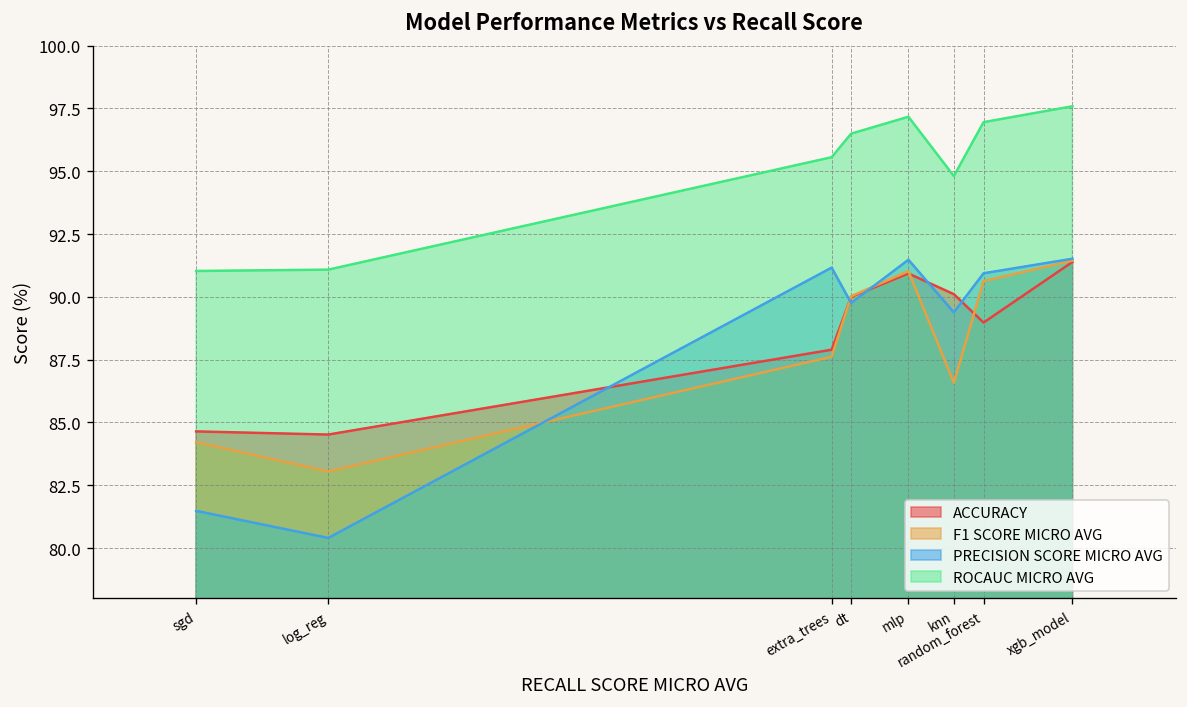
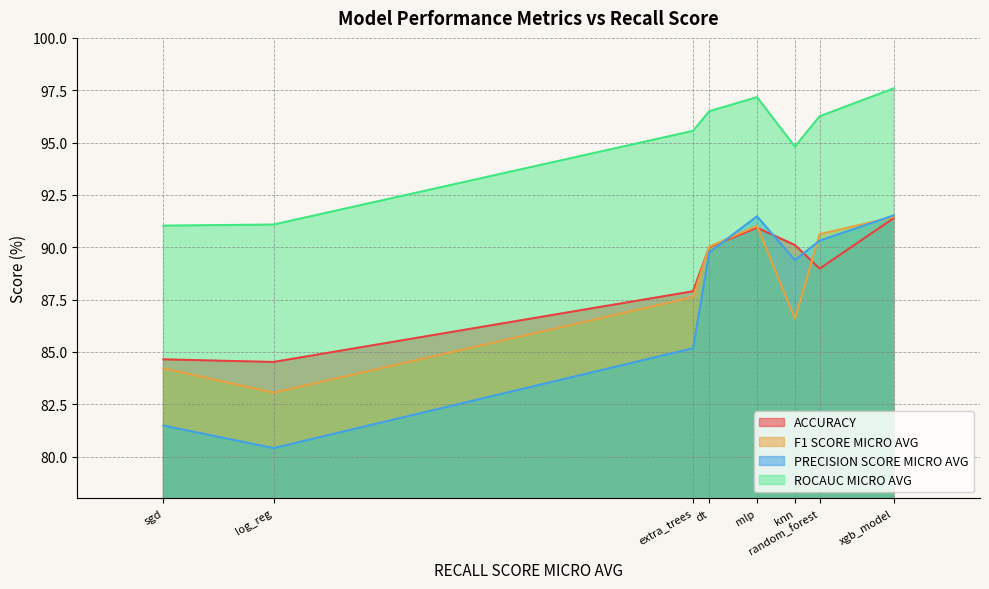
  {
    "ACCURACY": {
      "sgd": 84.6,
      "log_reg": 84.5,
      "extra_trees": 87.9,
      "knn": 90.1,
      "random_forest": 89.0
    },
    "F1 SCORE MICRO AVG": {
      "sgd": 84.2,
      "log_reg": 83.1,
      "extra_trees": 87.6,
      "knn": 86.6,
      "random_forest": 90.6
    },
    "PRECISION SCORE MICRO AVG": {
      "sgd": 81.5,
      "log_reg": 80.4,
-     "extra_trees": 91.2,
+     "extra_trees": 85.2,
      "dt": 89.8,
      "mlp": 91.5,
      "knn": 89.4,
-     "random_forest": 90.9
+     "random_forest": 90.3
    },
    "ROCAUC MICRO AVG": {
      "sgd": 91.0,
      "log_reg": 91.1,
      "extra_trees": 95.6,
      "dt": 96.5,
      "mlp": 97.2,
      "knn": 94.8,
-     "random_forest": 97.0,
+     "random_forest": 96.3,
      "xgb_model": 97.6
    }
  }
